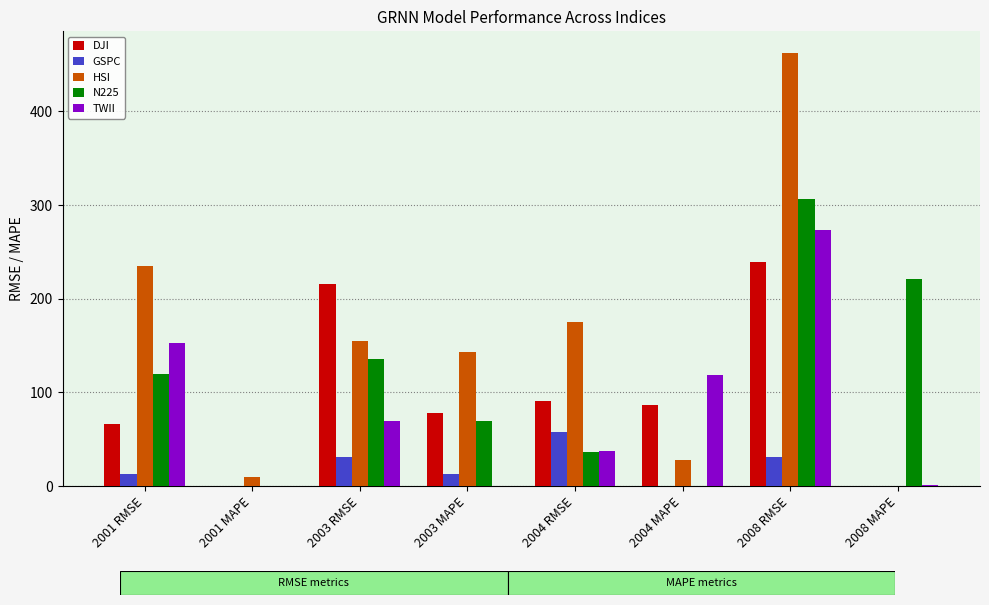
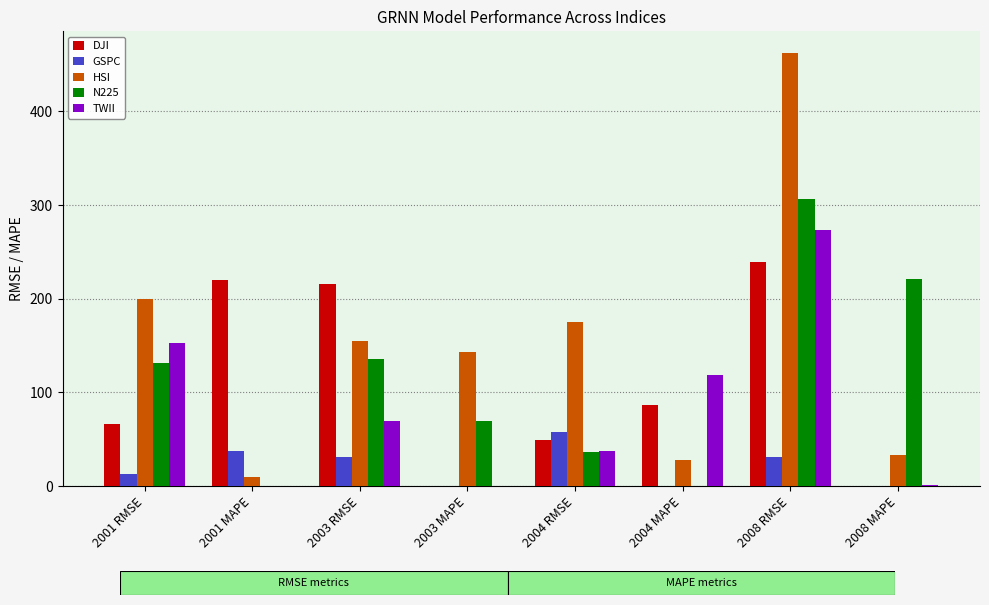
  {
    "DJI": {
      "2001 RMSE": 70,
-     "2001 MAPE": 0,
+     "2001 MAPE": 220,
      "2003 RMSE": 220,
-     "2003 MAPE": 80,
-     "2004 RMSE": 90,
+     "2003 MAPE": 0,
+     "2004 RMSE": 50,
      "2004 MAPE": 90,
      "2008 RMSE": 240
    },
    "GSPC": {
      "2001 RMSE": 10,
-     "2001 MAPE": 0,
+     "2001 MAPE": 40,
      "2003 RMSE": 30,
-     "2003 MAPE": 10,
+     "2003 MAPE": 0,
      "2004 RMSE": 60,
      "2008 RMSE": 30
    },
    "HSI": {
-     "2001 RMSE": 230,
+     "2001 RMSE": 200,
      "2001 MAPE": 10,
      "2003 RMSE": 150,
      "2003 MAPE": 140,
      "2004 RMSE": 170,
      "2004 MAPE": 30,
      "2008 RMSE": 460,
-     "2008 MAPE": 0
+     "2008 MAPE": 30
    },
    "N225": {
-     "2001 RMSE": 120,
+     "2001 RMSE": 130,
      "2003 RMSE": 140,
      "2003 MAPE": 70,
      "2004 RMSE": 40,
      "2008 RMSE": 310,
      "2008 MAPE": 220
    },
    "TWII": {
      "2001 RMSE": 150,
      "2003 RMSE": 70,
      "2004 RMSE": 40,
      "2004 MAPE": 120,
      "2008 RMSE": 270
    }
  }
